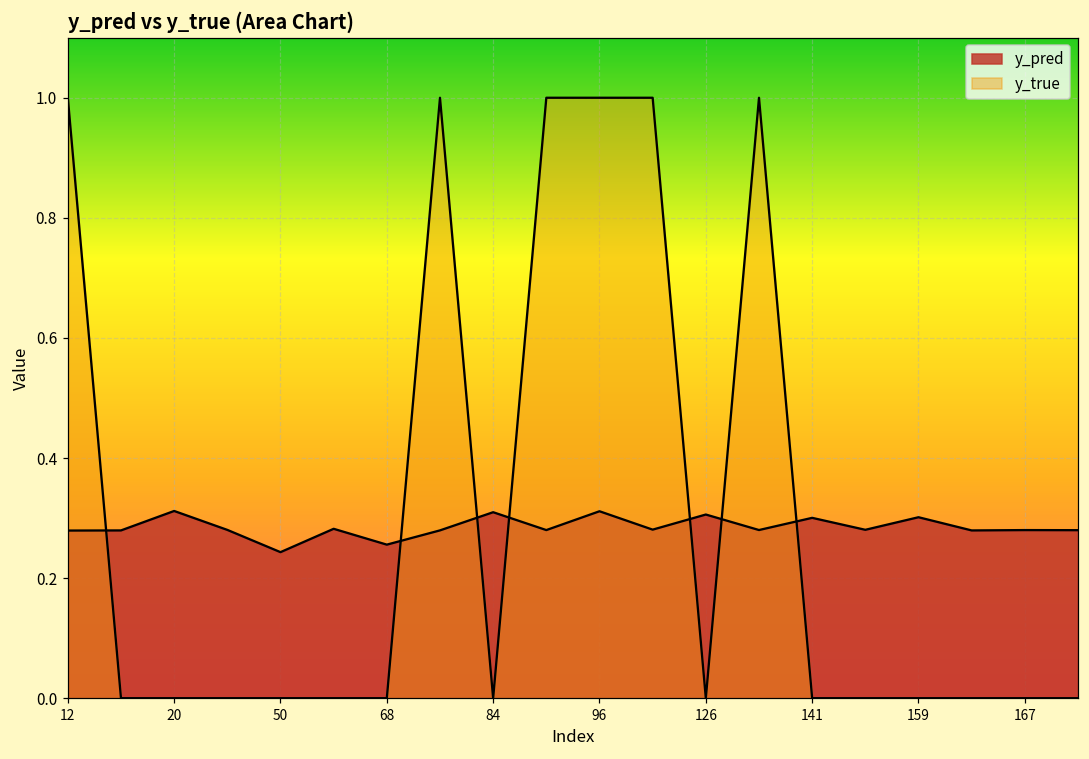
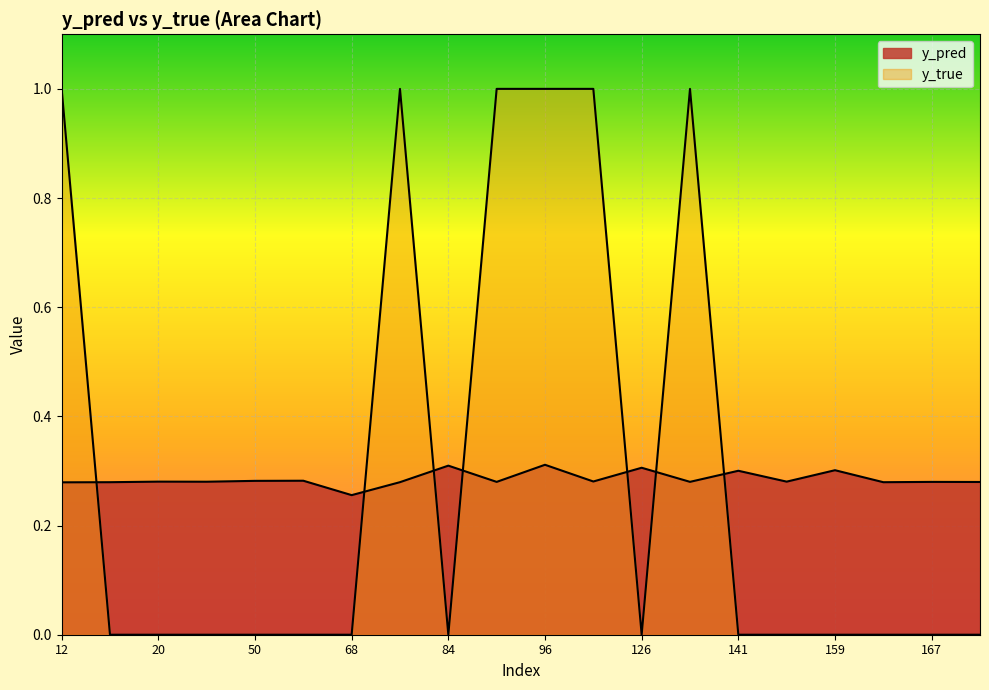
  {
    "y_pred": {
      "12": 0.28,
-     "20": 0.31,
-     "50": 0.24,
+     "20": 0.28,
+     "50": 0.28,
      "68": 0.26,
      "84": 0.31,
      "96": 0.31,
      "126": 0.31,
      "141": 0.30,
      "159": 0.30,
      "167": 0.28
    },
    "y_true": {
      "12": 1.00,
      "20": 0.00,
      "50": 0.00,
      "68": 0.00,
      "84": 0.00,
      "96": 1.00,
      "126": 0.00,
      "141": 0.00,
      "159": 0.00,
      "167": 0.00
    }
  }
